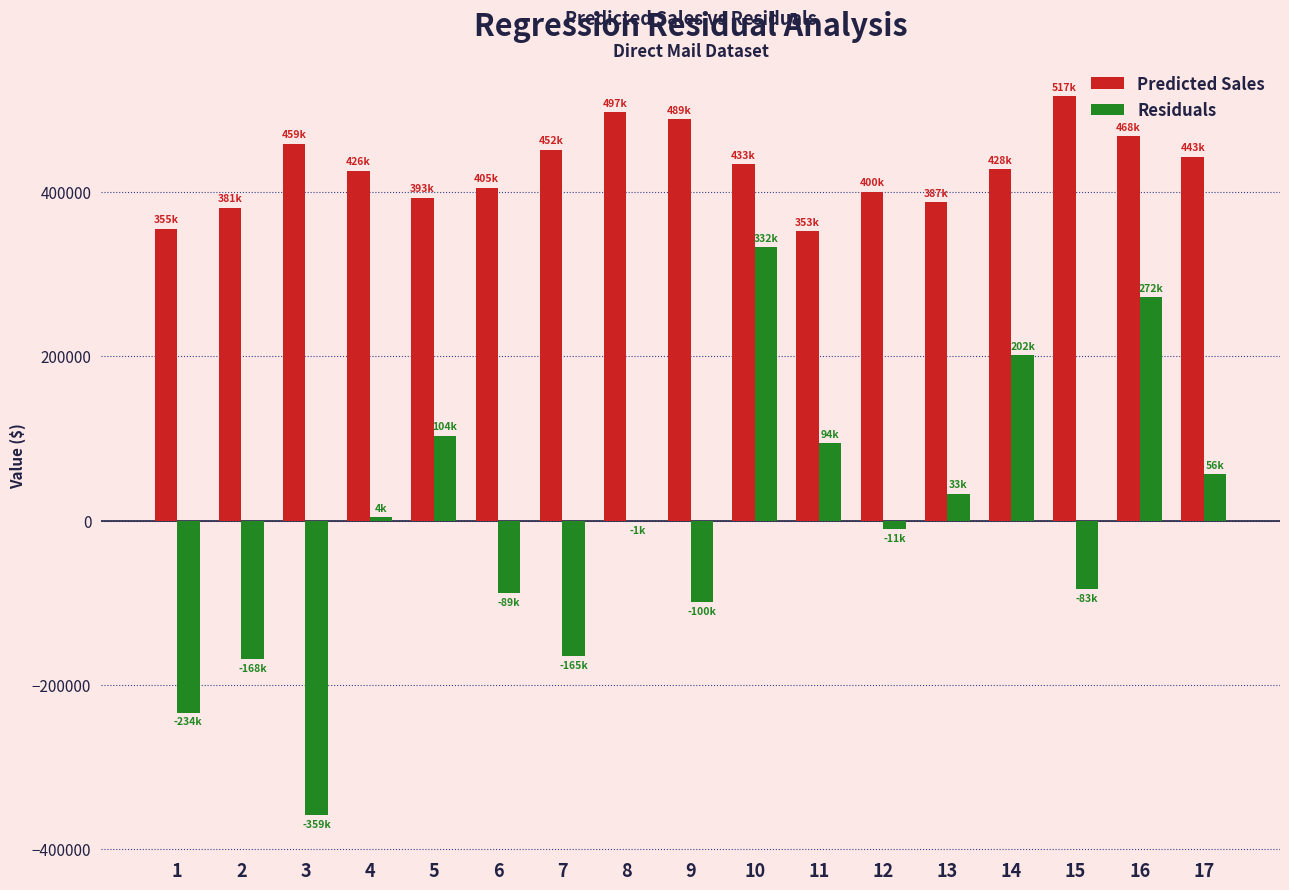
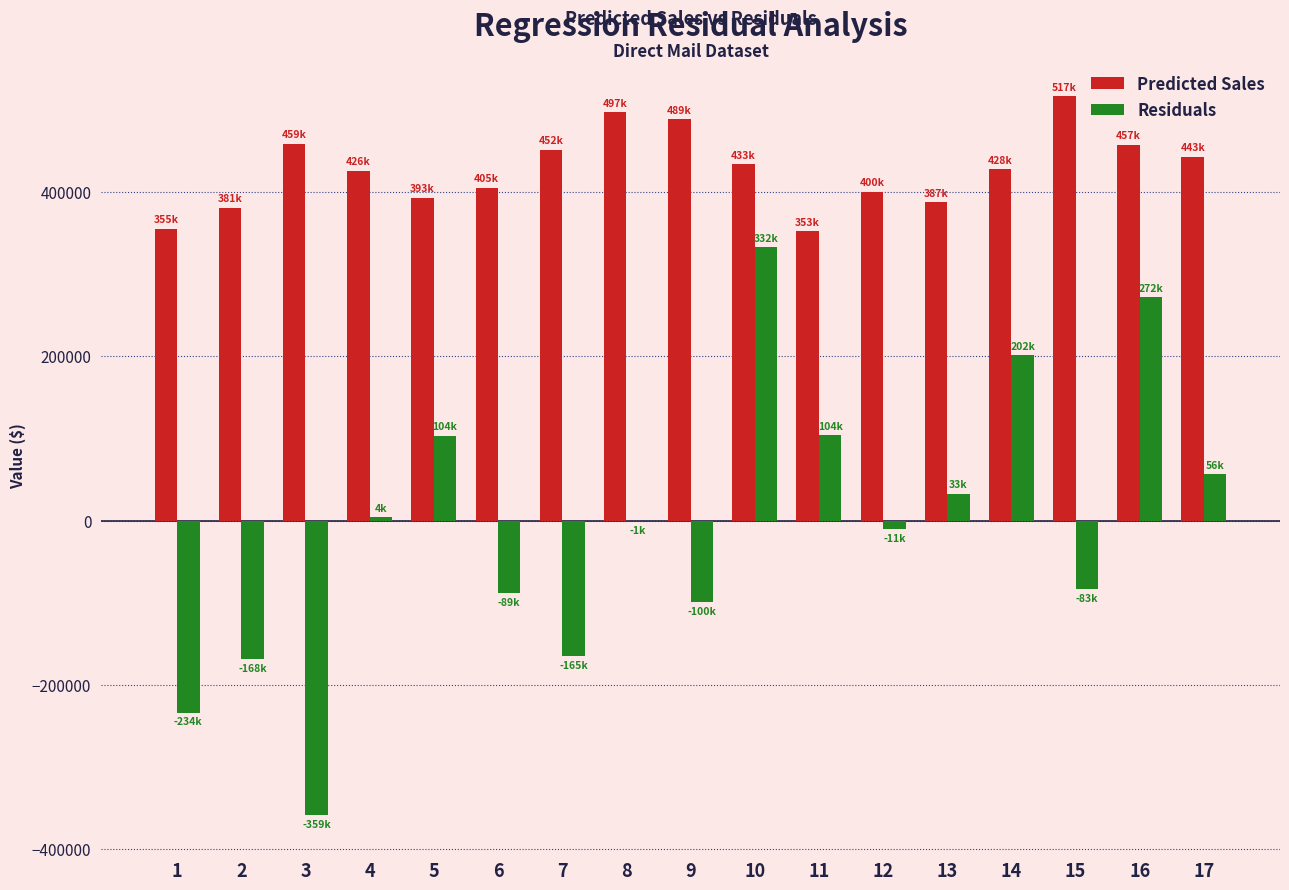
  {
    "Predicted Sales": {
      "1": "355k",
      "2": "381k",
      "3": "459k",
      "4": "426k",
      "5": "393k",
      "6": "405k",
      "7": "452k",
      "8": "497k",
      "9": "489k",
      "10": "433k",
      "11": "353k",
      "12": "400k",
      "13": "387k",
      "14": "428k",
      "15": "517k",
-     "16": "468k",
+     "16": "457k",
      "17": "443k"
    },
    "Residuals": {
      "1": "-234k",
      "2": "-168k",
      "3": "-359k",
      "4": "4k",
      "5": "104k",
      "6": "-89k",
      "7": "-165k",
      "8": "-1k",
      "9": "-100k",
      "10": "332k",
-     "11": "94k",
+     "11": "104k",
      "12": "-11k",
      "13": "33k",
      "14": "202k",
      "15": "-83k",
      "16": "272k",
      "17": "56k"
    }
  }
